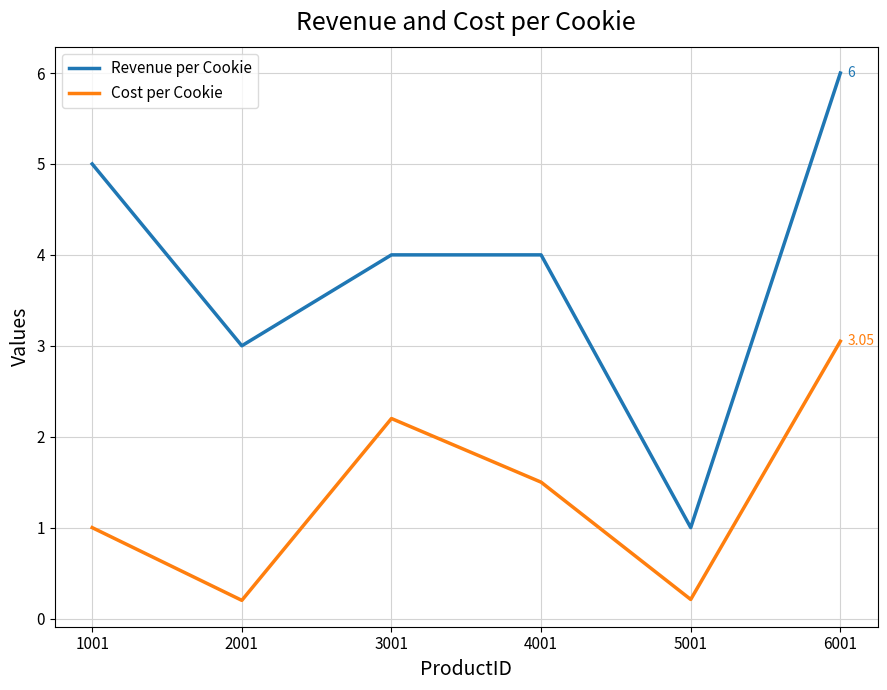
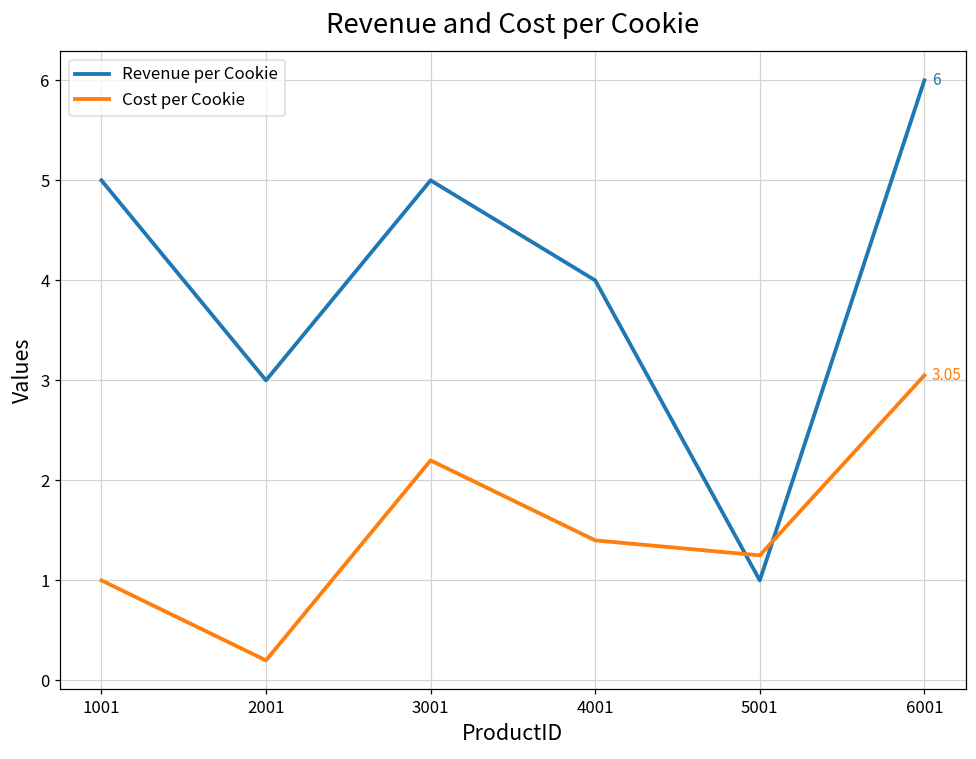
  {
    "Revenue per Cookie": {
      "1001": 5,
      "2001": 3,
-     "3001": 4,
+     "3001": 5,
      "4001": 4,
      "5001": 1
    },
    "Cost per Cookie": {
      "1001": 1.0,
      "2001": 0.2,
      "3001": 2.2,
-     "4001": 1.5,
-     "5001": 0.2
+     "4001": 1.4,
+     "5001": 1.3
    }
  }
